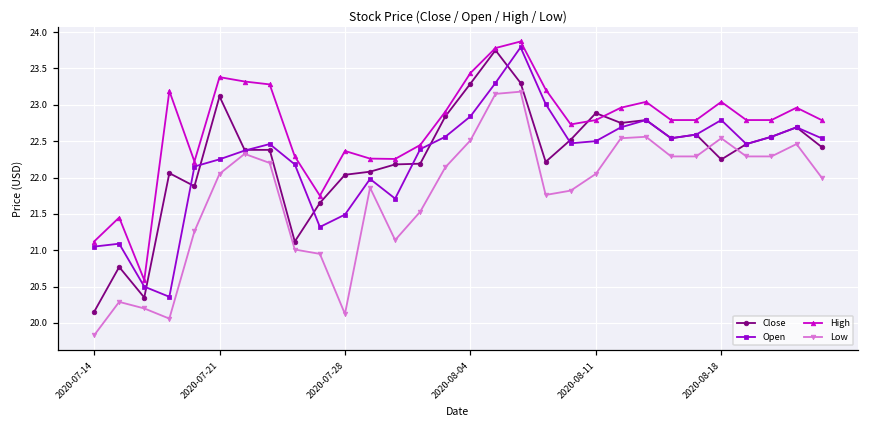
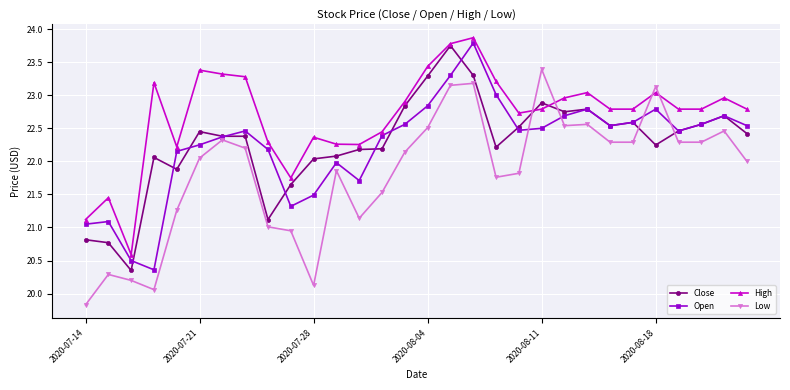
  {
    "Close": {
-     "2020-07-14": 20.2,
-     "2020-07-21": 23.1,
+     "2020-07-14": 20.8,
+     "2020-07-21": 22.5,
      "2020-07-28": 22.0,
      "2020-08-04": 23.3,
      "2020-08-11": 22.9,
      "2020-08-18": 22.2
    },
    "Low": {
      "2020-07-14": 19.8,
      "2020-07-21": 22.0,
      "2020-07-28": 20.1,
      "2020-08-04": 22.5,
-     "2020-08-11": 22.0,
-     "2020-08-18": 22.5
+     "2020-08-11": 23.4,
+     "2020-08-18": 23.1
    }
  }
